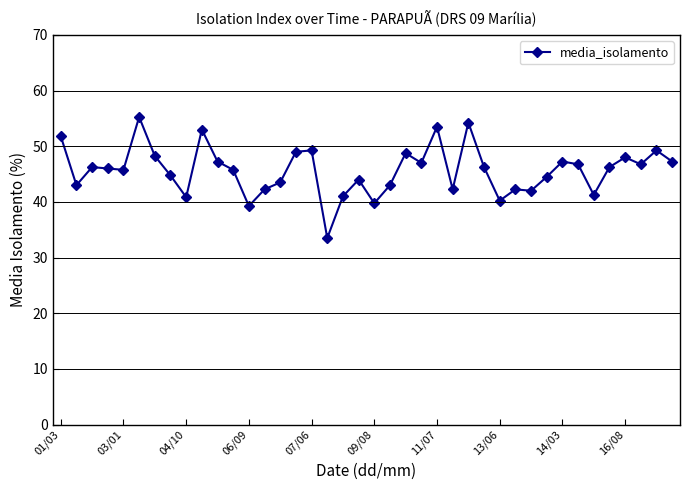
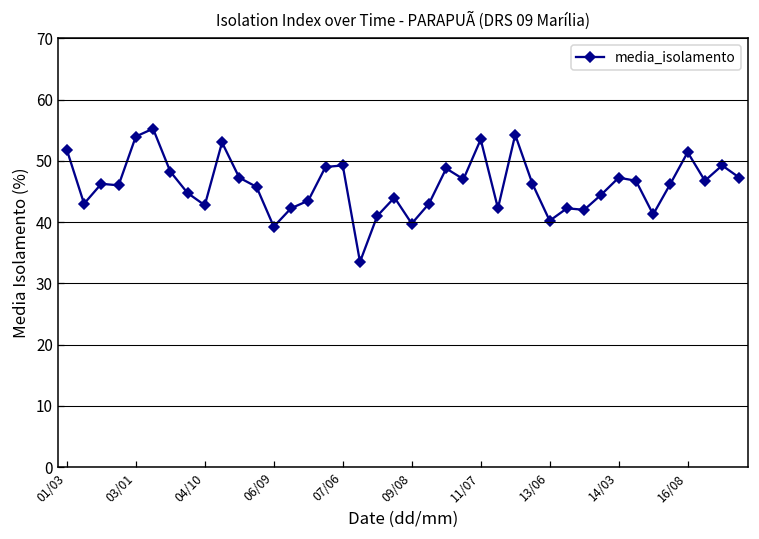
  {
    "01/03": 52,
-   "03/01": 46,
-   "04/10": 41,
+   "03/01": 54,
+   "04/10": 43,
    "06/09": 39,
    "07/06": 49,
    "09/08": 40,
    "11/07": 54,
    "13/06": 40,
    "14/03": 47,
-   "16/08": 48
+   "16/08": 51
  }
